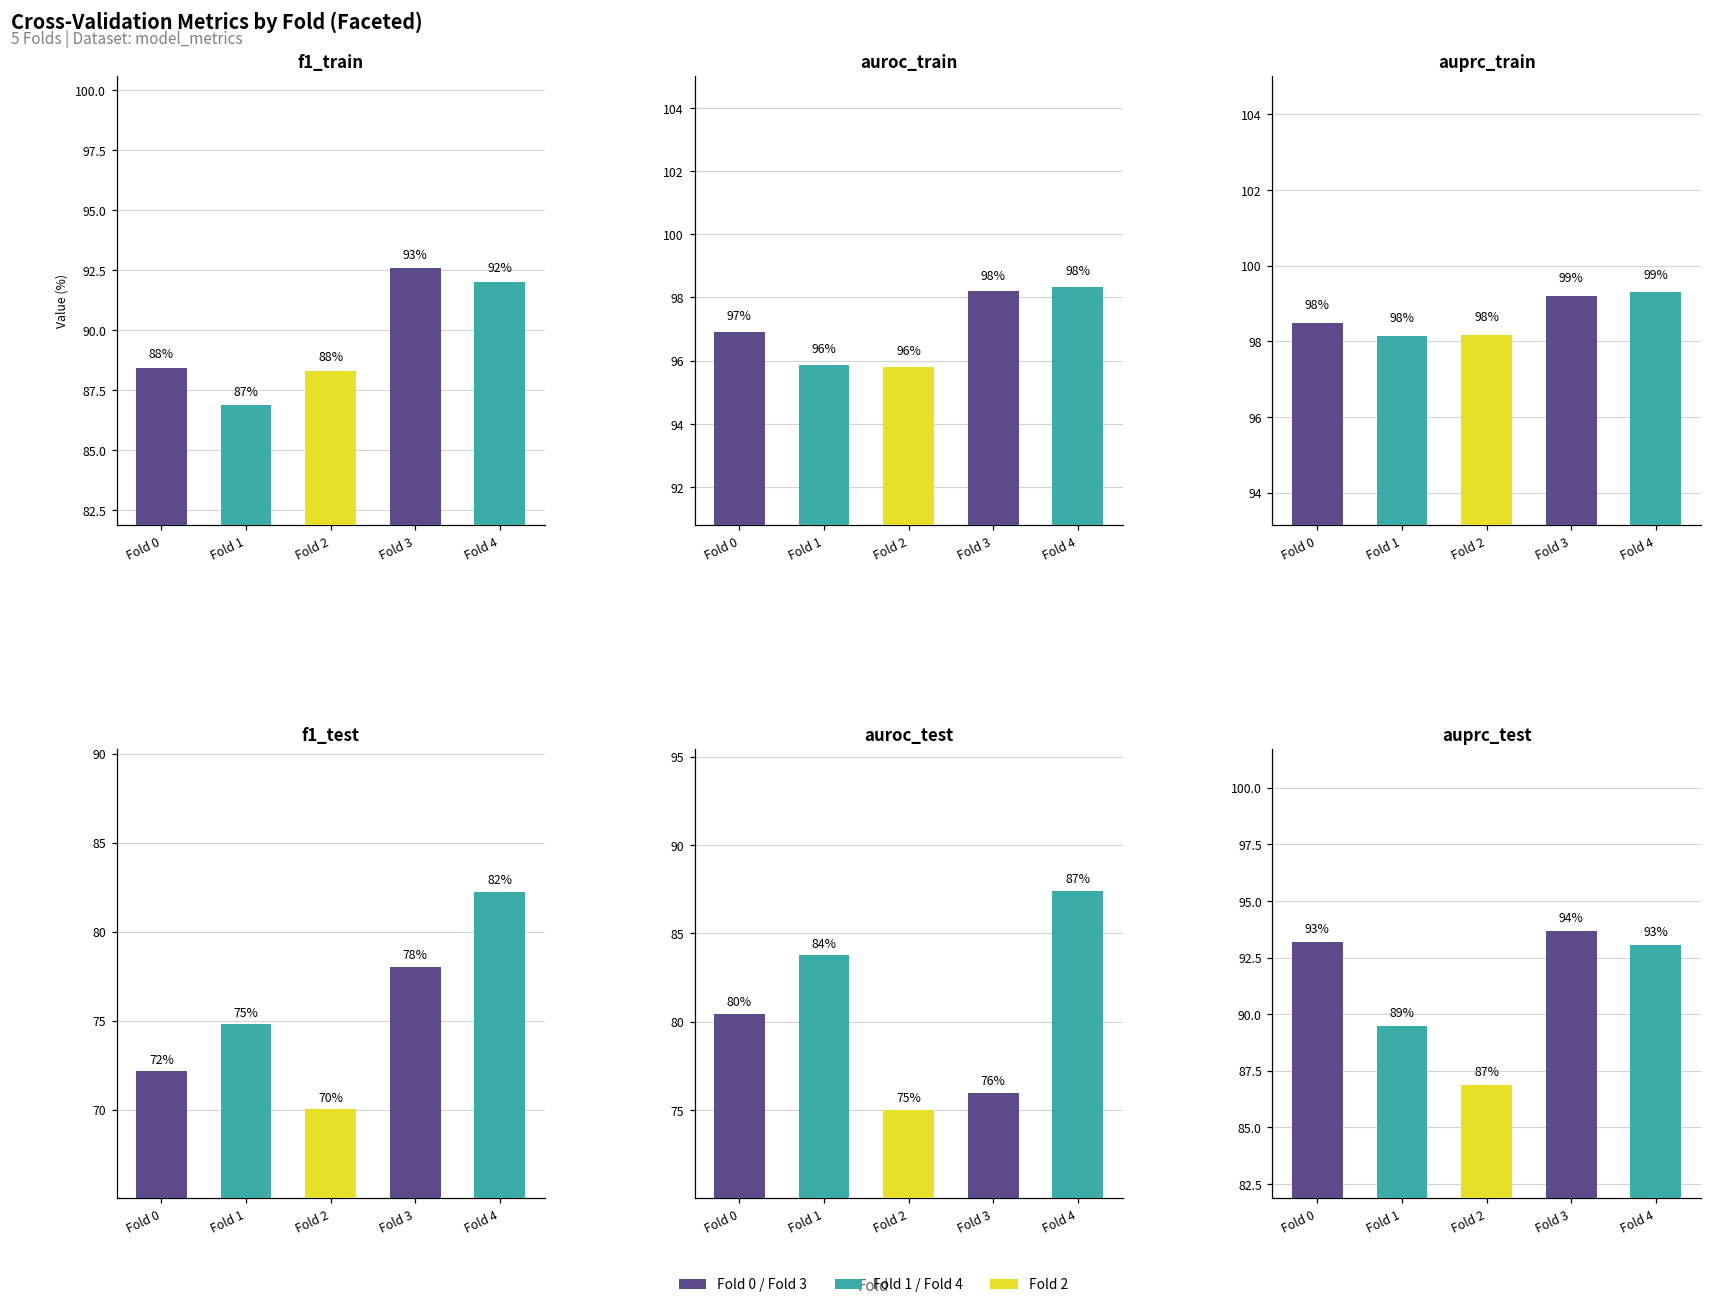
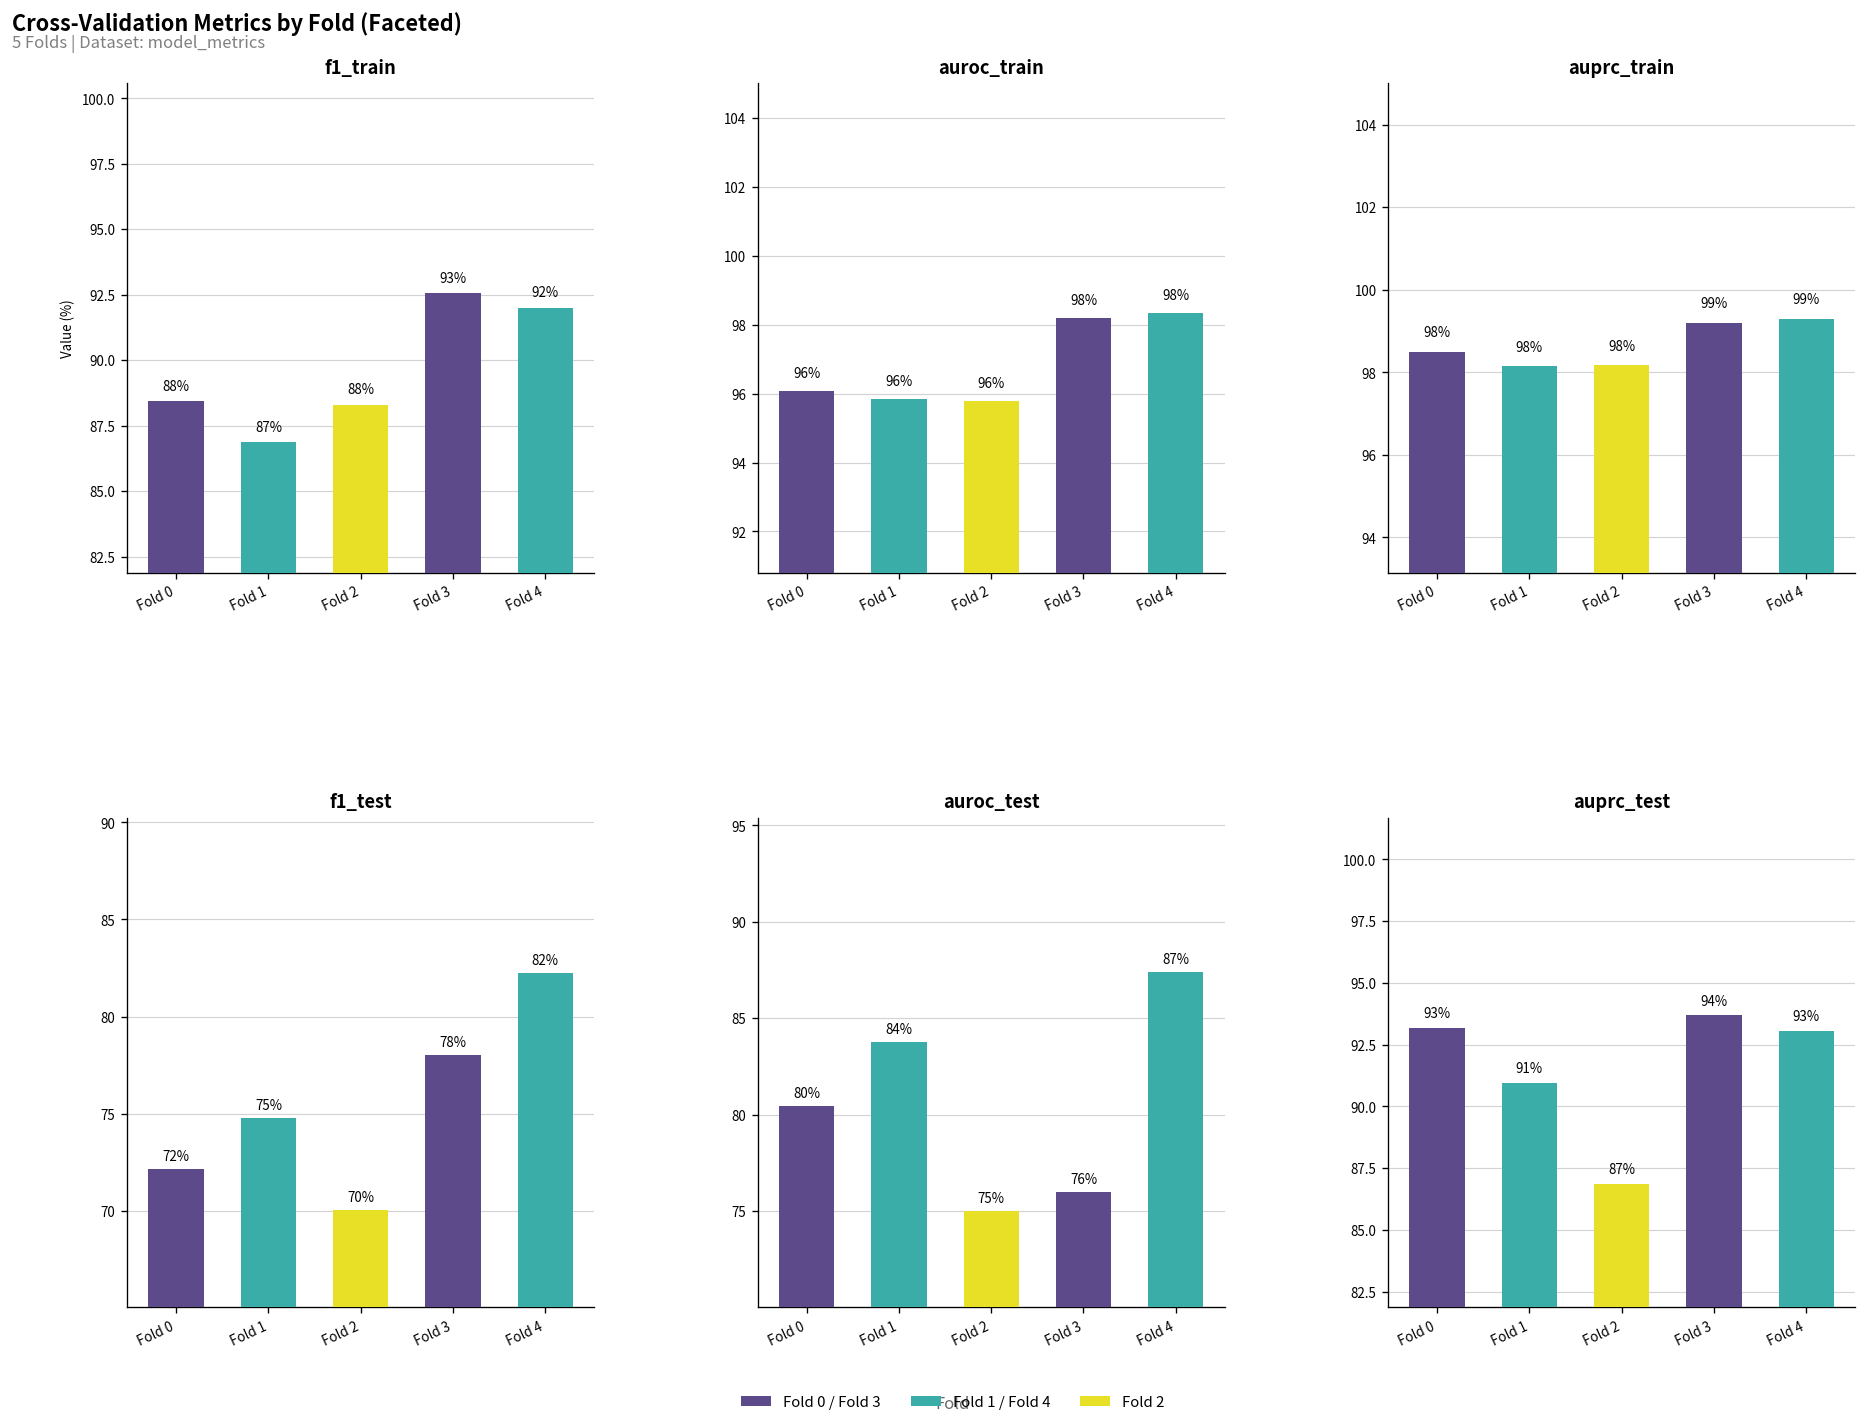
  {
    "f1_train": {
      "Fold 0": "88%",
      "Fold 1": "87%",
      "Fold 2": "88%",
      "Fold 3": "93%",
      "Fold 4": "92%"
    },
    "auroc_train": {
-     "Fold 0": "97%",
+     "Fold 0": "96%",
      "Fold 1": "96%",
      "Fold 2": "96%",
      "Fold 3": "98%",
      "Fold 4": "98%"
    },
    "auprc_train": {
      "Fold 0": "98%",
      "Fold 1": "98%",
      "Fold 2": "98%",
      "Fold 3": "99%",
      "Fold 4": "99%"
    },
    "f1_test": {
      "Fold 0": "72%",
      "Fold 1": "75%",
      "Fold 2": "70%",
      "Fold 3": "78%",
      "Fold 4": "82%"
    },
    "auroc_test": {
      "Fold 0": "80%",
      "Fold 1": "84%",
      "Fold 2": "75%",
      "Fold 3": "76%",
      "Fold 4": "87%"
    },
    "auprc_test": {
      "Fold 0": "93%",
-     "Fold 1": "89%",
+     "Fold 1": "91%",
      "Fold 2": "87%",
      "Fold 3": "94%",
      "Fold 4": "93%"
    }
  }
